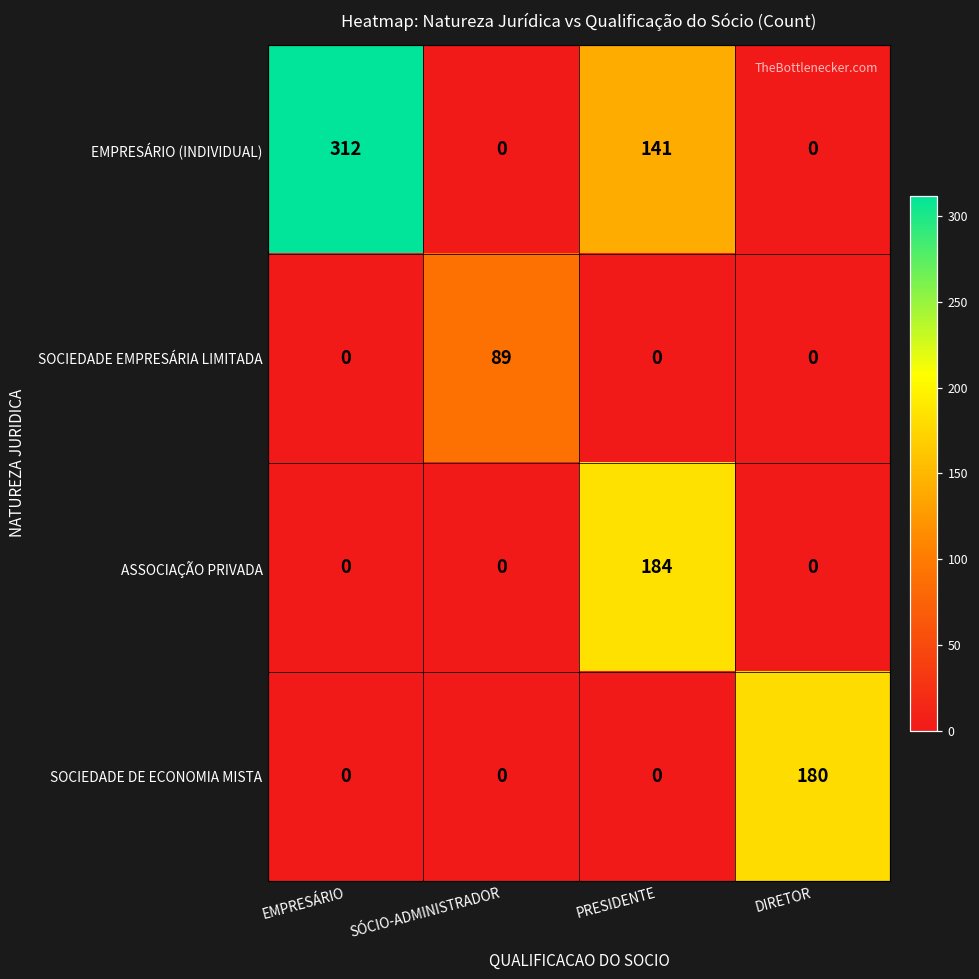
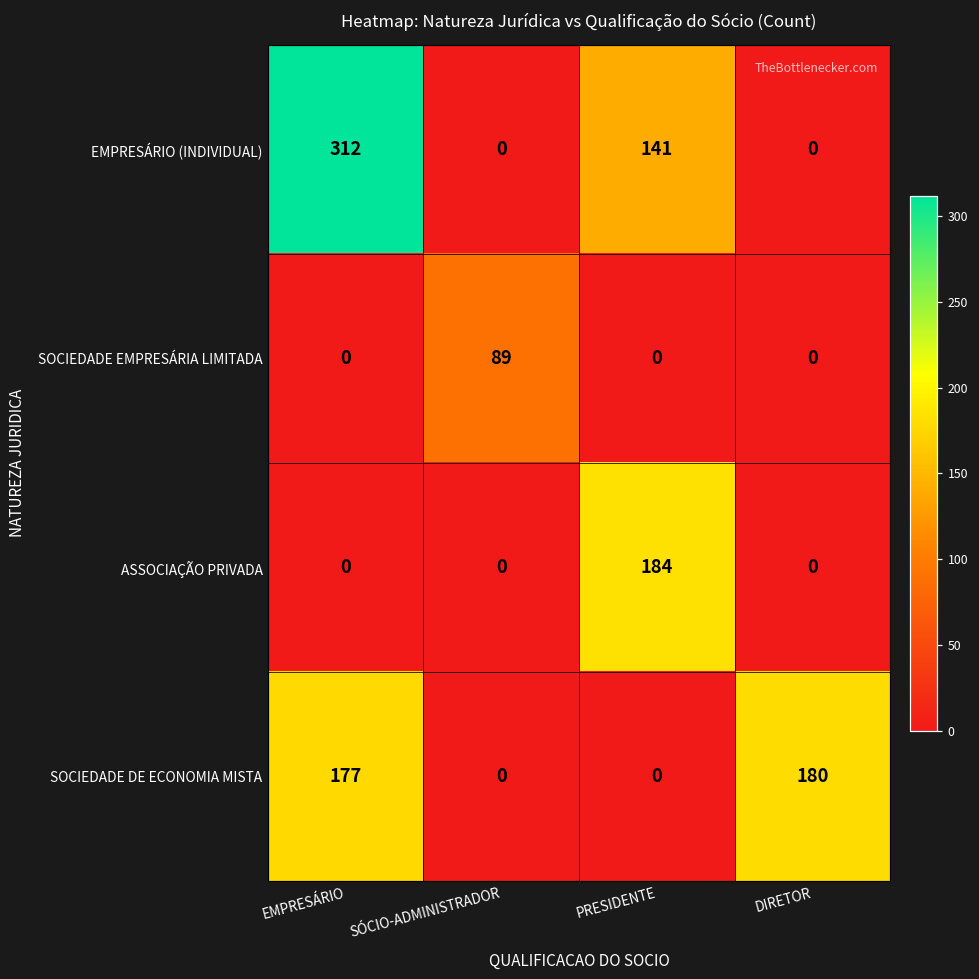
  {
    "EMPRESÁRIO (INDIVIDUAL)": {
      "EMPRESÁRIO": 312,
      "SÓCIO-ADMINISTRADOR": 0,
      "PRESIDENTE": 141
    },
    "SOCIEDADE EMPRESÁRIA LIMITADA": {
      "EMPRESÁRIO": 0,
      "SÓCIO-ADMINISTRADOR": 89,
      "PRESIDENTE": 0,
      "DIRETOR": 0
    },
    "ASSOCIAÇÃO PRIVADA": {
      "EMPRESÁRIO": 0,
      "SÓCIO-ADMINISTRADOR": 0,
      "PRESIDENTE": 184,
      "DIRETOR": 0
    },
    "SOCIEDADE DE ECONOMIA MISTA": {
-     "EMPRESÁRIO": 0,
+     "EMPRESÁRIO": 177,
      "SÓCIO-ADMINISTRADOR": 0,
      "PRESIDENTE": 0,
      "DIRETOR": 180
    }
  }
